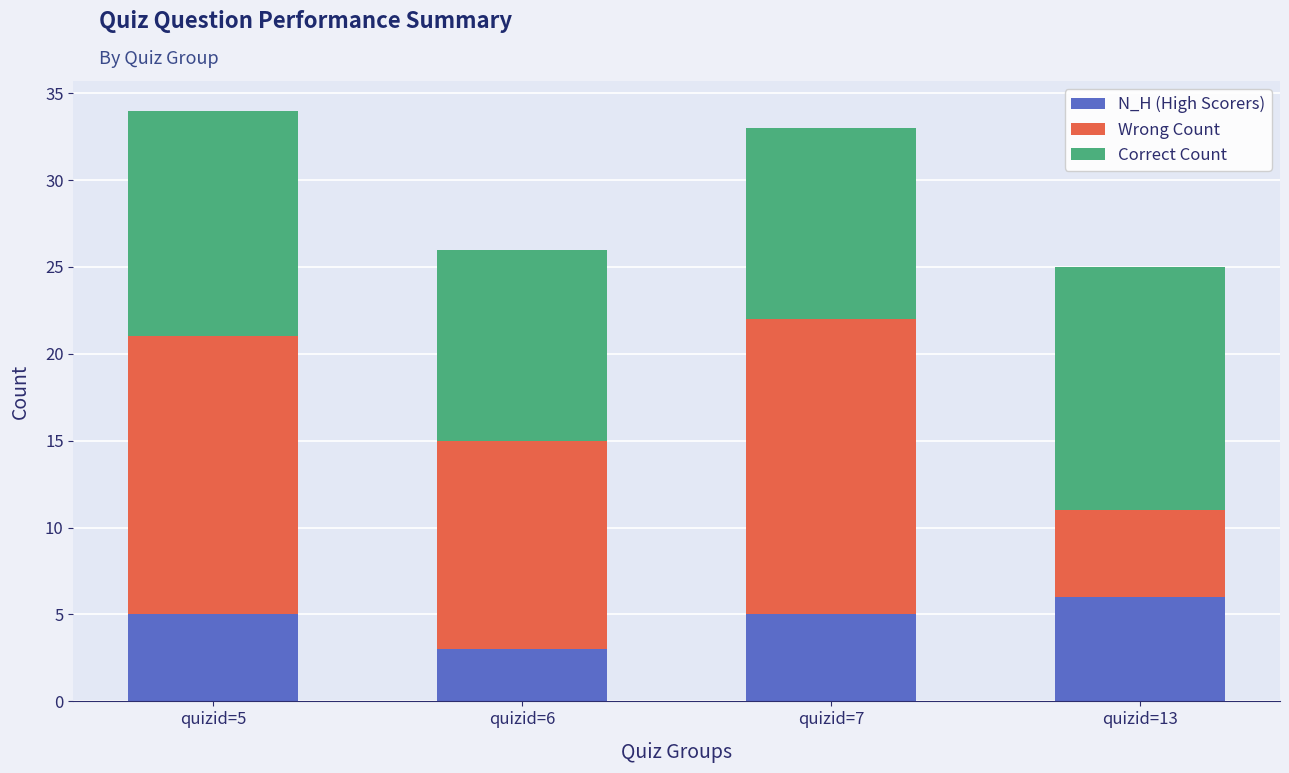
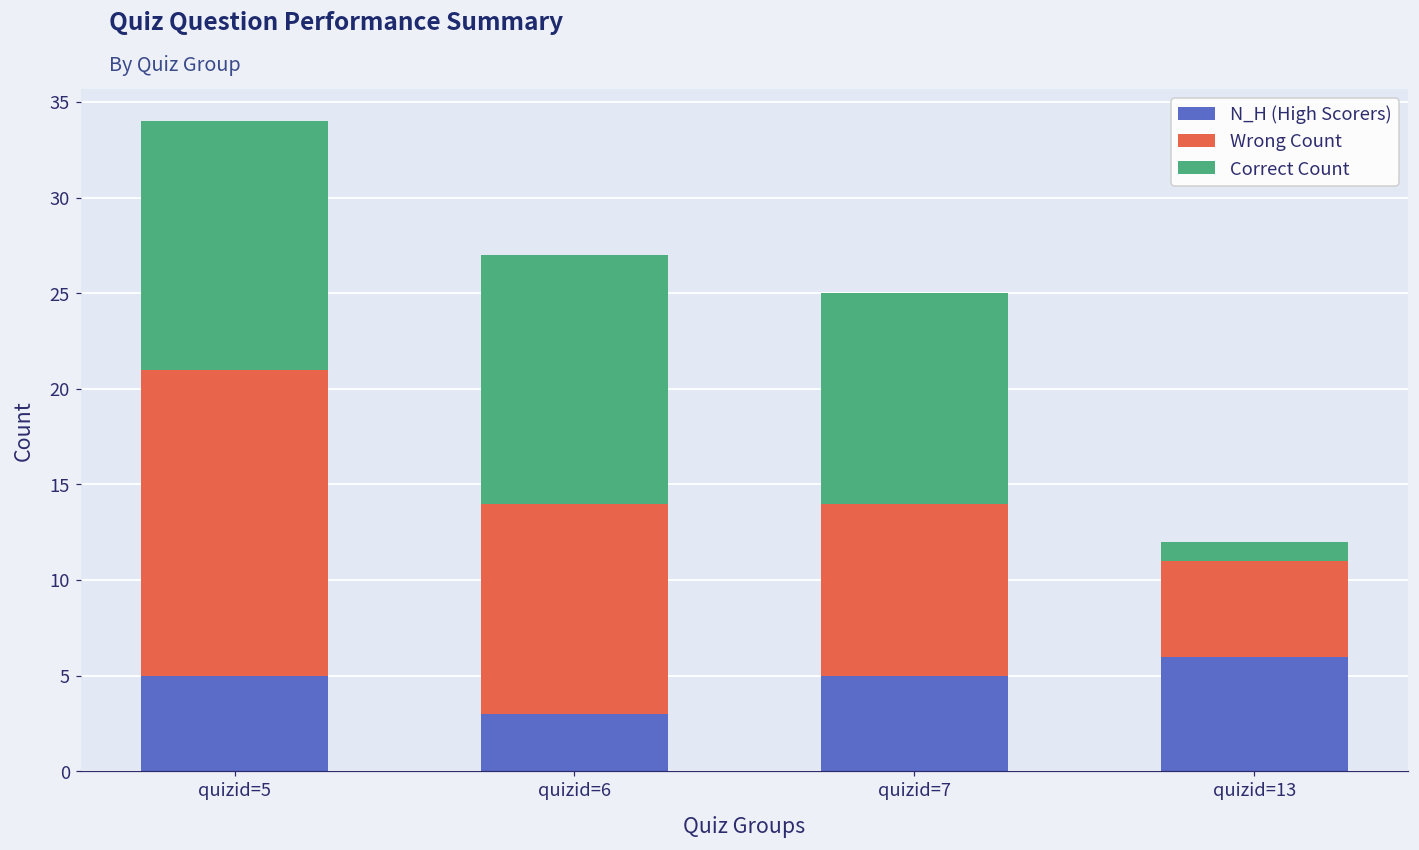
  {
    "N_H (High Scorers)": {
      "quizid=5": 5,
      "quizid=6": 3,
      "quizid=7": 5,
      "quizid=13": 6
    },
    "Wrong Count": {
      "quizid=5": 16,
-     "quizid=6": 12,
-     "quizid=7": 17,
+     "quizid=6": 11,
+     "quizid=7": 9,
      "quizid=13": 5
    },
    "Correct Count": {
      "quizid=5": 13,
-     "quizid=6": 11,
+     "quizid=6": 13,
      "quizid=7": 11,
-     "quizid=13": 14
+     "quizid=13": 1
    }
  }
